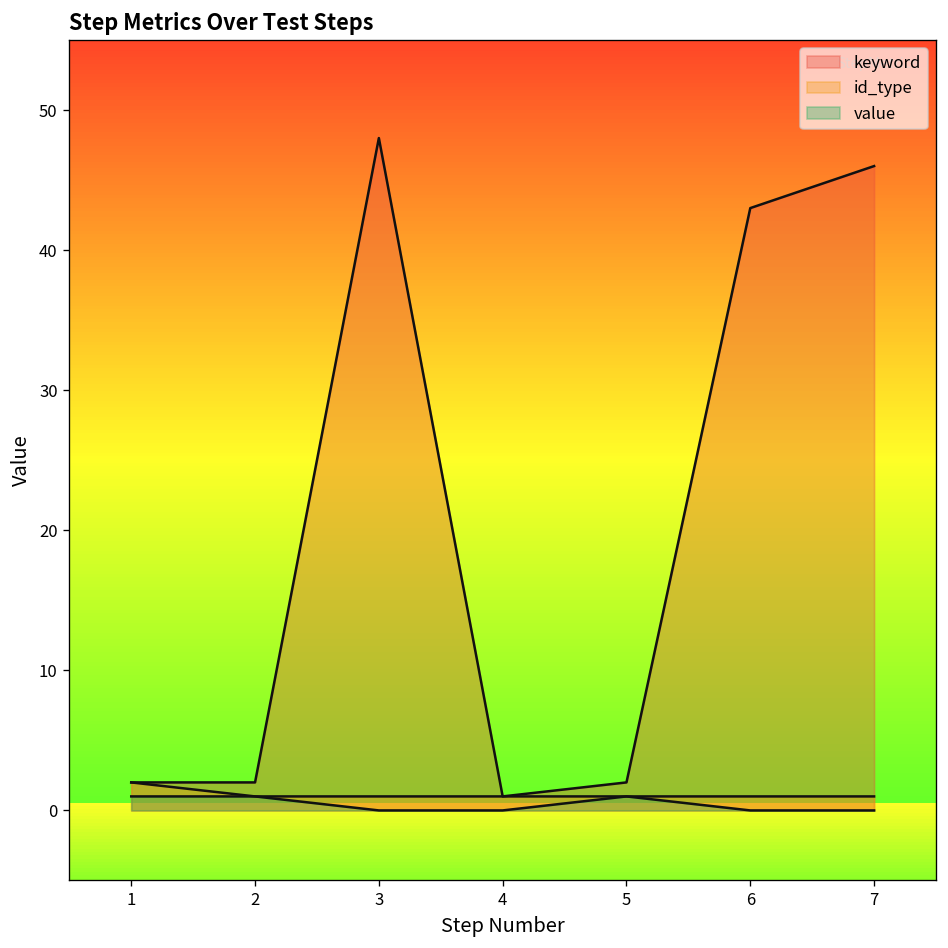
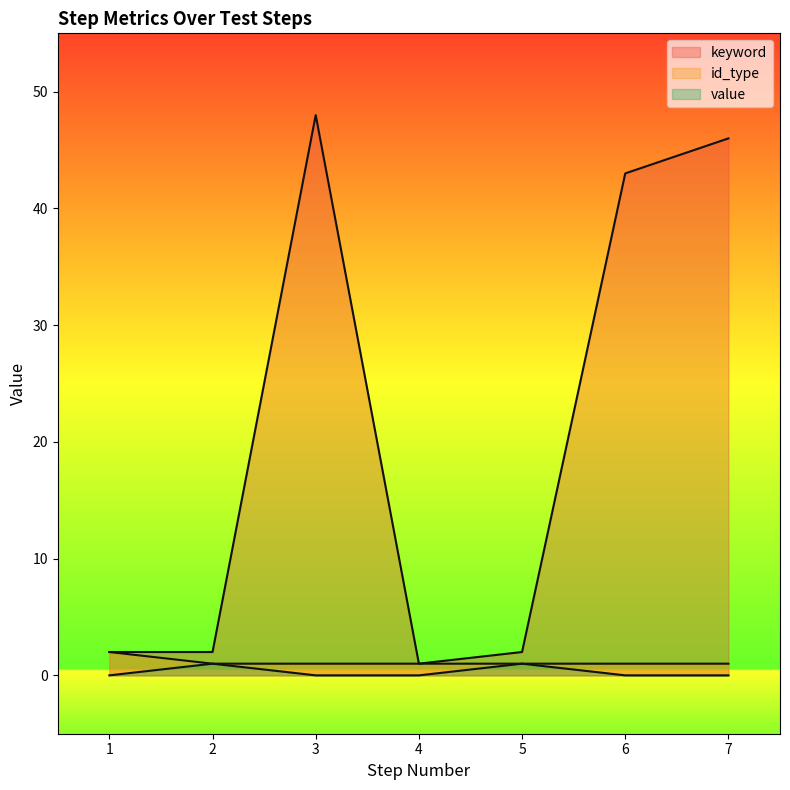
  {
    "value": {
-     "1": 1,
+     "1": 0,
      "3": 0,
      "4": 0,
      "6": 0,
      "7": 0
    }
  }
